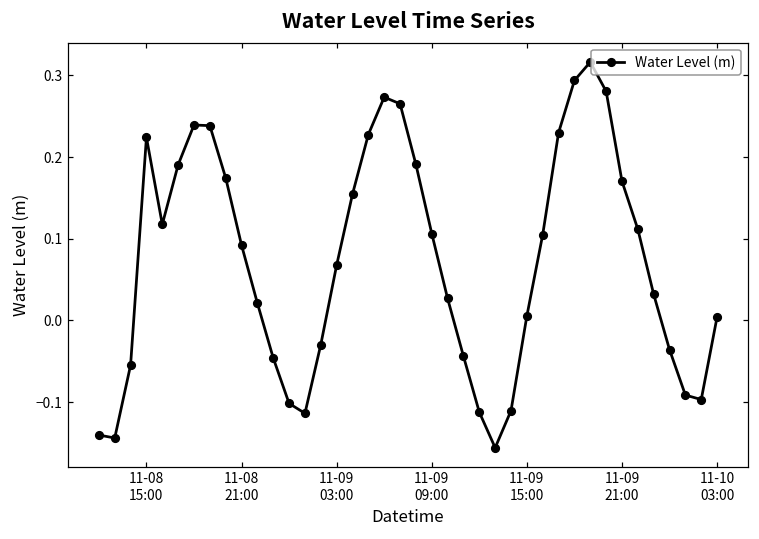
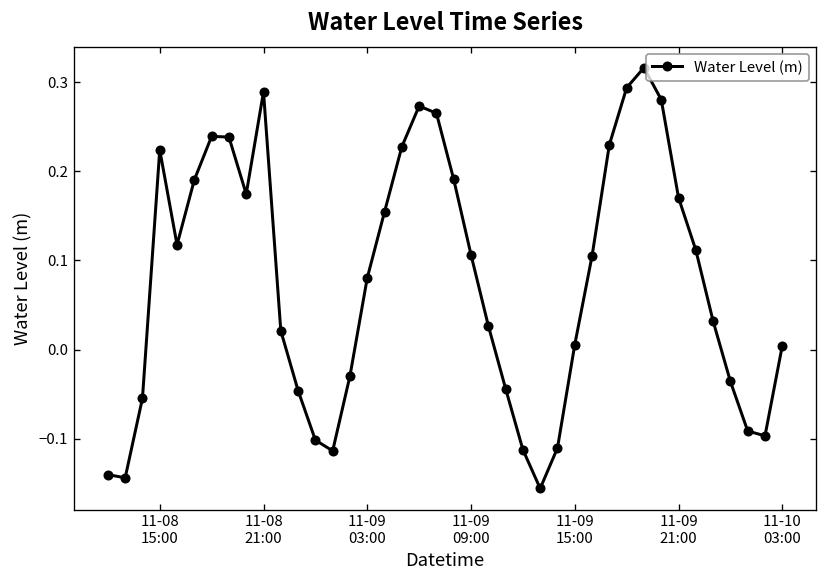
  {
    "11-08 15:00": 0.22,
-   "11-08 21:00": 0.09,
-   "11-09 03:00": 0.07,
+   "11-08 21:00": 0.29,
+   "11-09 03:00": 0.08,
    "11-09 09:00": 0.11,
    "11-09 15:00": 0.01,
    "11-09 21:00": 0.17,
    "11-10 03:00": 0.00
  }
